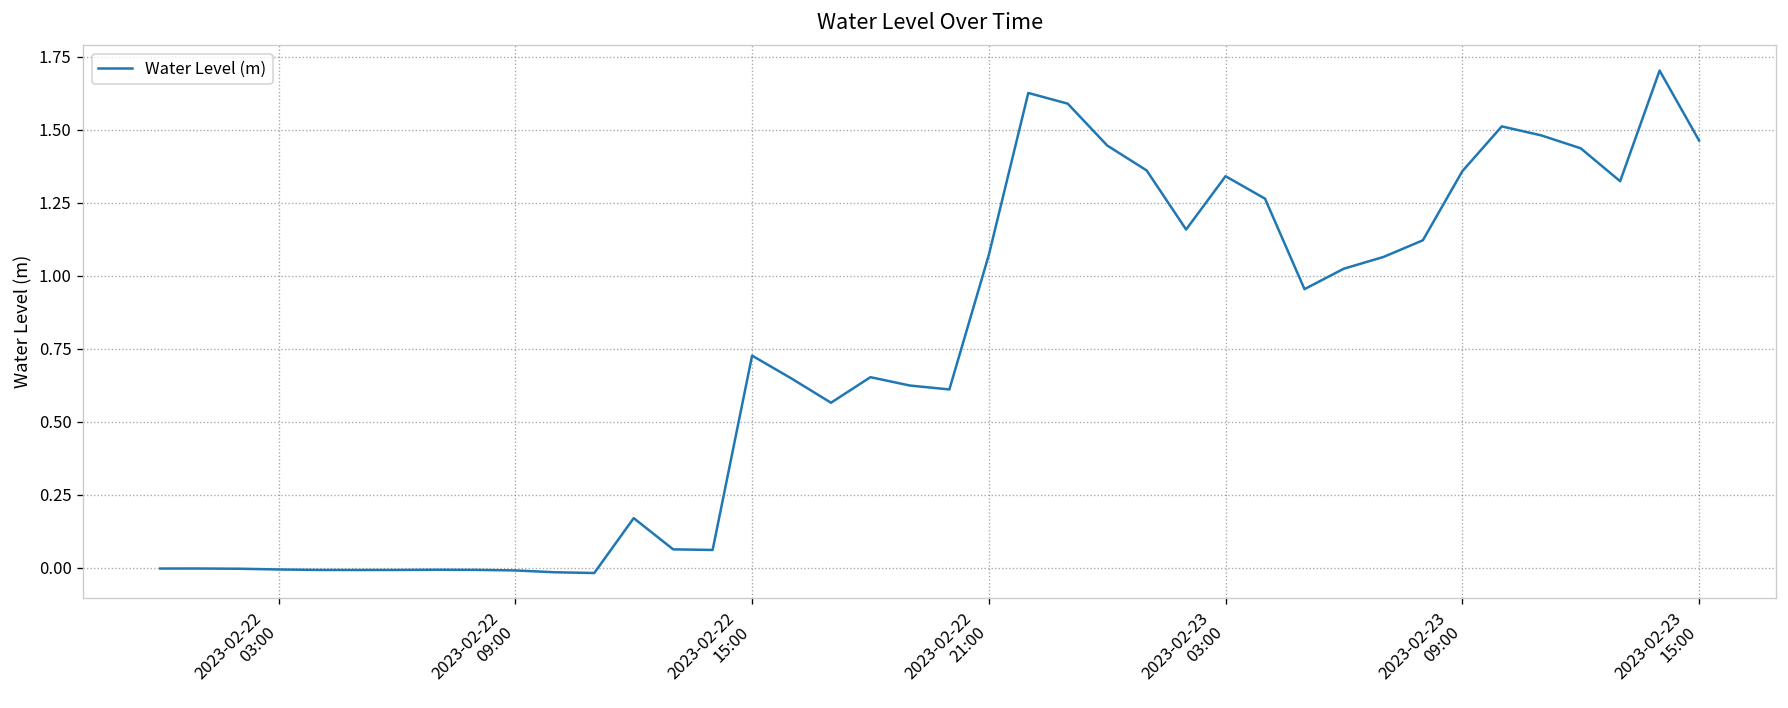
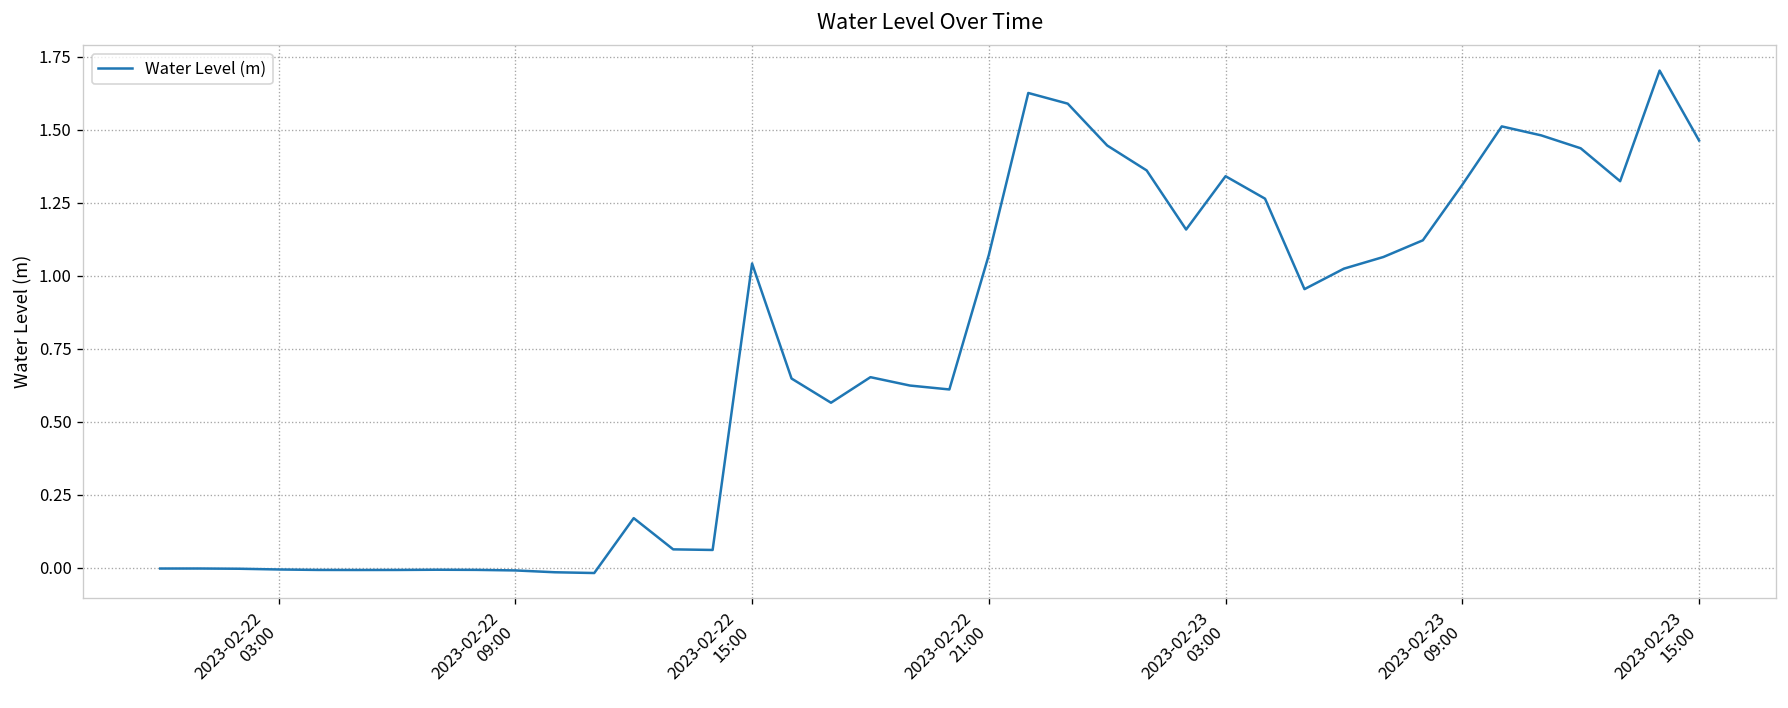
  {
    "2023-02-22 03:00": -0.01,
    "2023-02-22 09:00": -0.01,
-   "2023-02-22 15:00": 0.73,
+   "2023-02-22 15:00": 1.04,
    "2023-02-22 21:00": 1.07,
    "2023-02-23 03:00": 1.34,
-   "2023-02-23 09:00": 1.36,
+   "2023-02-23 09:00": 1.31,
    "2023-02-23 15:00": 1.46
  }
